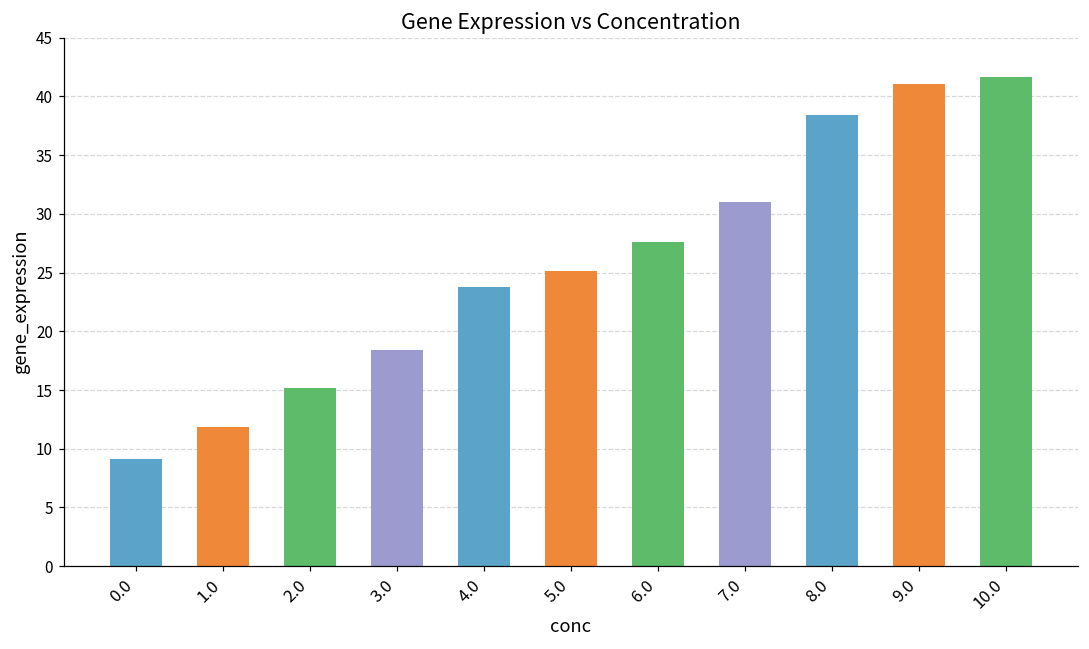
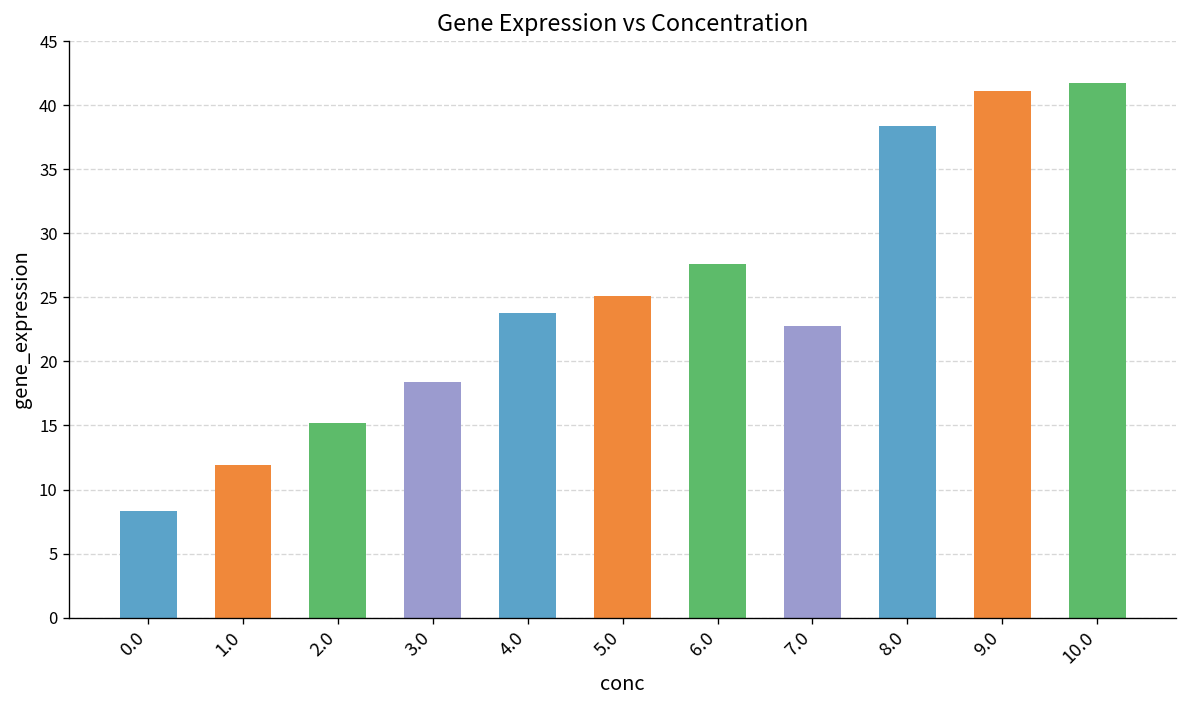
  {
-   "0.0": 9.1,
+   "0.0": 8.3,
    "1.0": 11.9,
    "2.0": 15.2,
    "3.0": 18.4,
    "4.0": 23.8,
    "5.0": 25.1,
    "6.0": 27.6,
-   "7.0": 31.0,
+   "7.0": 22.8,
    "8.0": 38.4,
    "9.0": 41.1,
    "10.0": 41.7
  }
